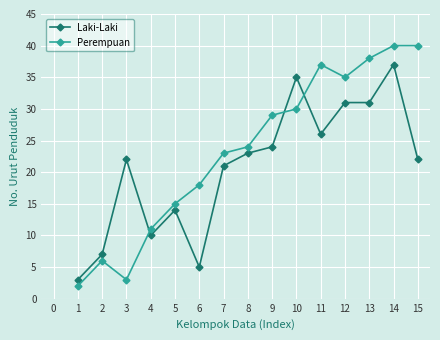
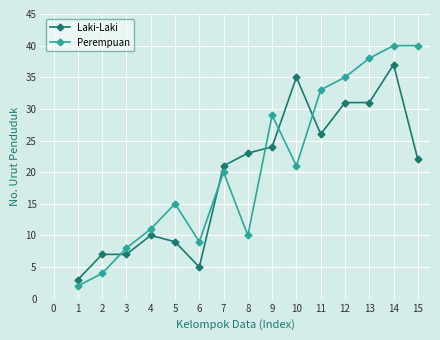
  {
    "Laki-Laki": {
      "1": 3,
      "2": 7,
-     "3": 22,
+     "3": 7,
      "4": 10,
-     "5": 14,
+     "5": 9,
      "6": 5,
      "7": 21,
      "8": 23,
      "9": 24,
      "10": 35,
      "11": 26,
      "12": 31,
      "13": 31,
      "14": 37,
      "15": 22
    },
    "Perempuan": {
      "1": 2,
-     "2": 6,
-     "3": 3,
+     "2": 4,
+     "3": 8,
      "4": 11,
      "5": 15,
-     "6": 18,
-     "7": 23,
-     "8": 24,
+     "6": 9,
+     "7": 20,
+     "8": 10,
      "9": 29,
-     "10": 30,
-     "11": 37,
+     "10": 21,
+     "11": 33,
      "12": 35,
      "13": 38,
      "14": 40,
      "15": 40
    }
  }
